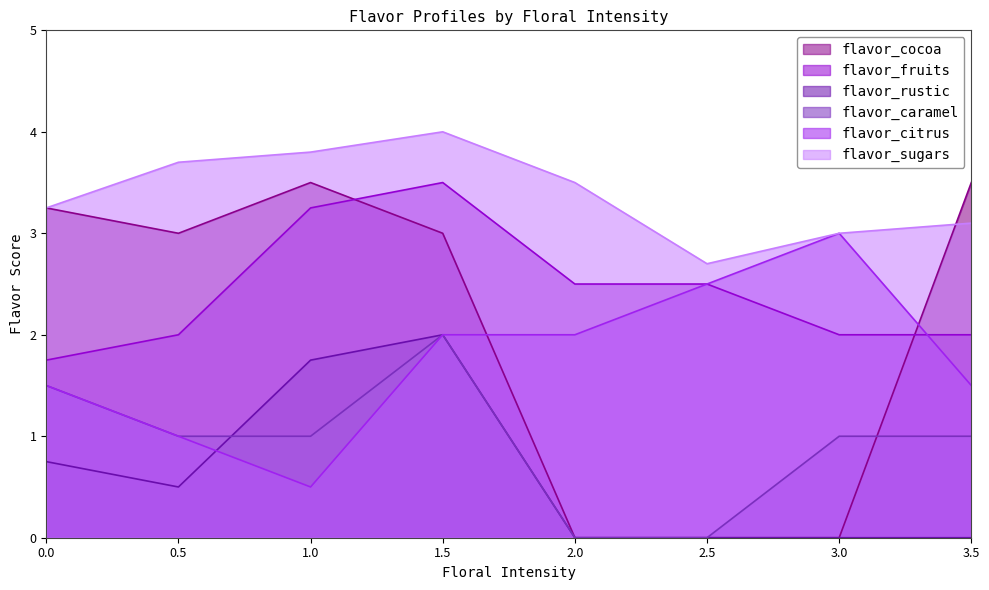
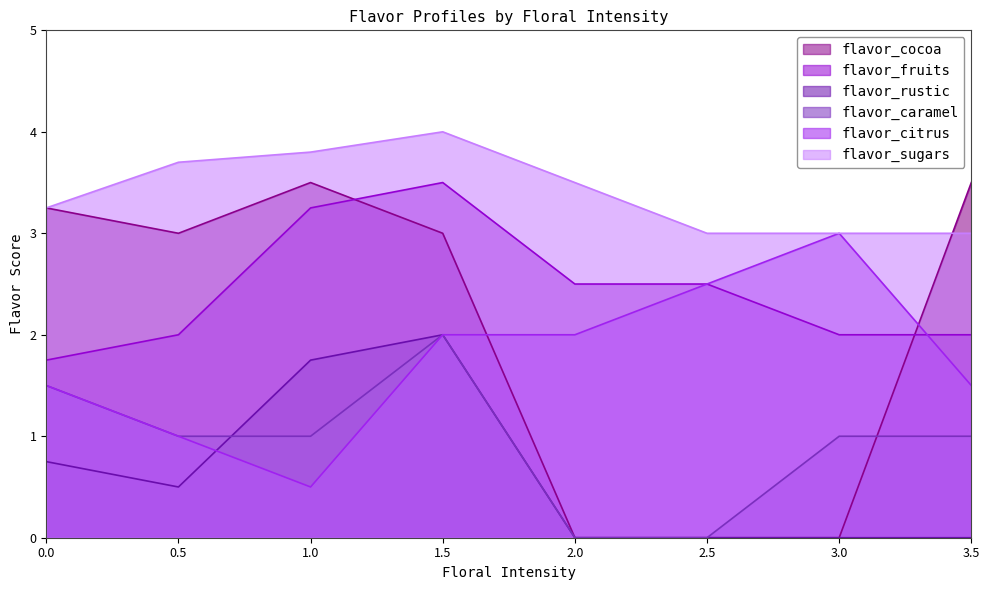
  {
    "flavor_sugars": {
      "0.5": 3.7,
      "1.0": 3.8,
      "1.5": 4.0,
      "2.0": 3.5,
-     "2.5": 2.7,
-     "3.5": 3.1
+     "2.5": 3.0,
+     "3.5": 3.0
    }
  }
